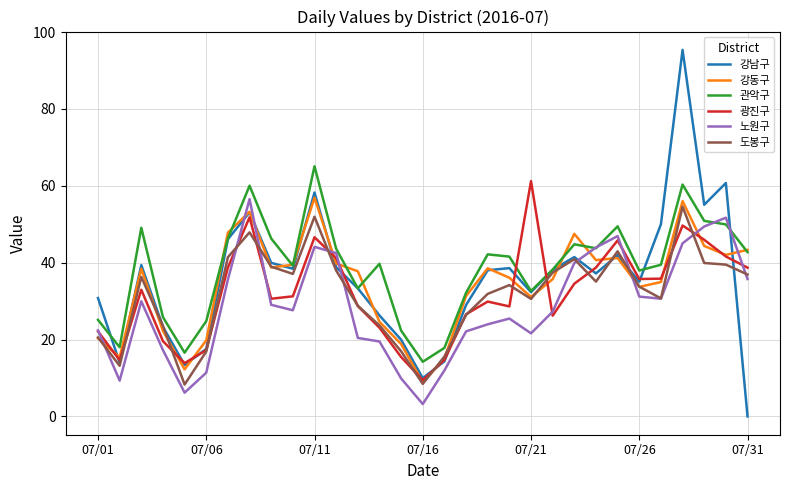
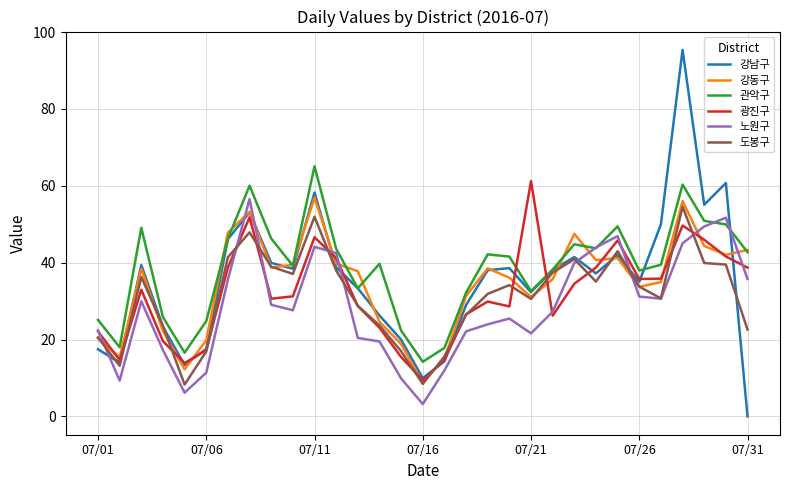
  {
    "강남구": {
-     "07/01": 31,
+     "07/01": 17,
      "07/11": 58,
      "07/26": 35,
      "07/31": 0
    },
    "강동구": {
      "07/06": 20,
      "07/11": 57
    },
    "관악구": {
      "07/01": 25,
      "07/06": 25,
      "07/11": 65,
      "07/16": 14,
      "07/26": 38
    },
    "광진구": {
      "07/11": 47,
      "07/21": 61,
      "07/26": 36,
      "07/31": 39
    },
    "노원구": {
      "07/06": 11,
      "07/11": 44,
      "07/16": 3,
      "07/21": 22,
      "07/26": 31,
      "07/31": 36
    },
    "도봉구": {
      "07/11": 52,
-     "07/31": 37
+     "07/31": 23
    }
  }
